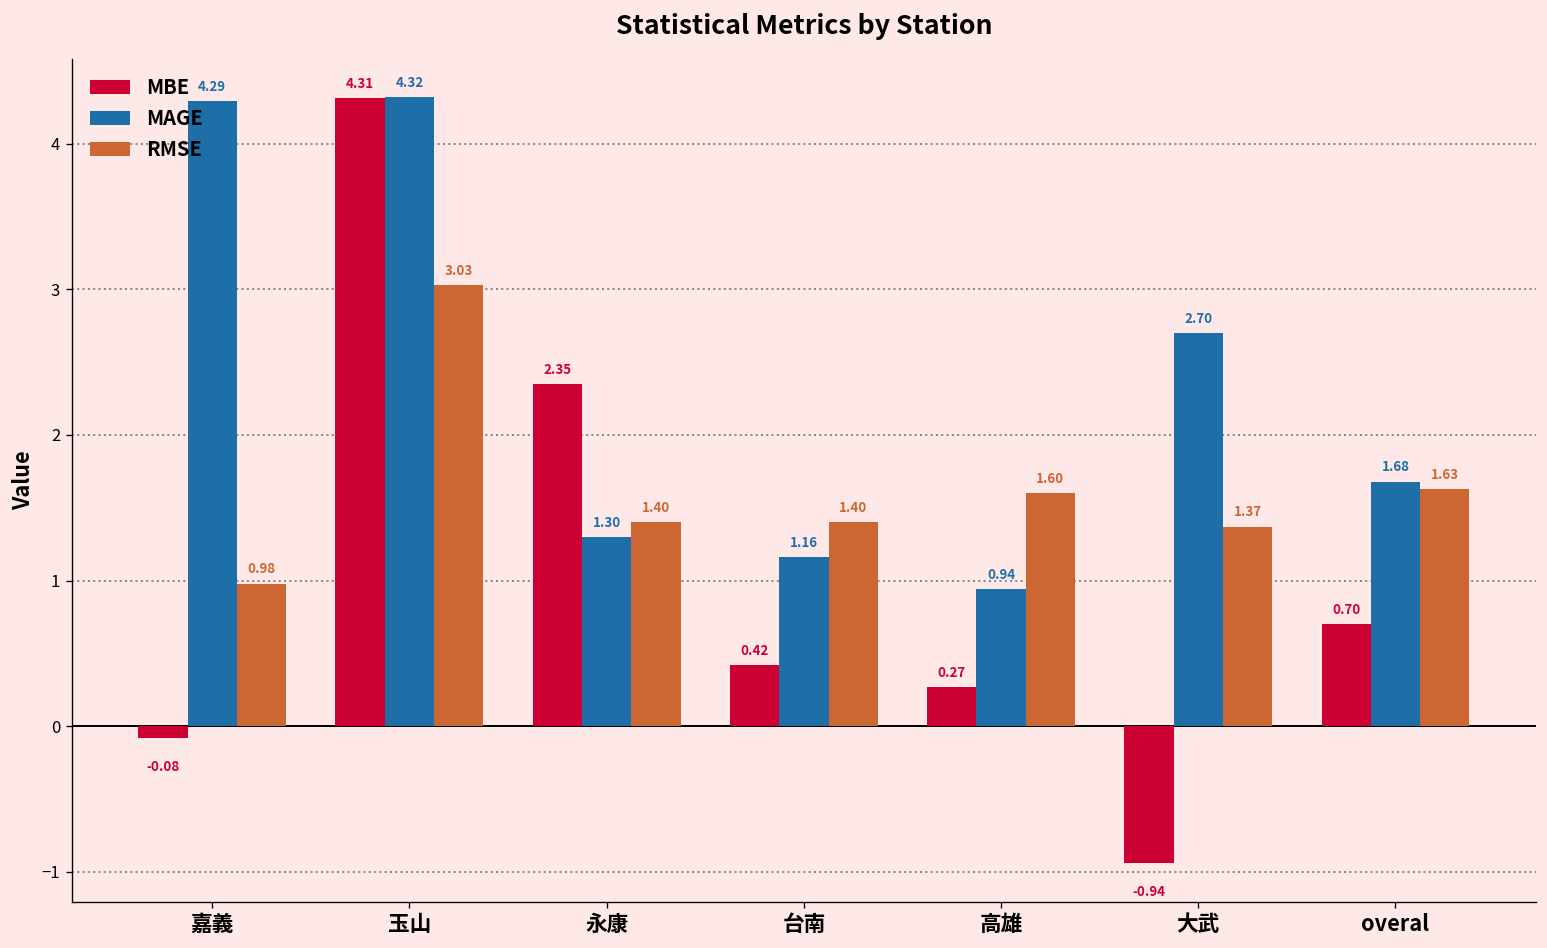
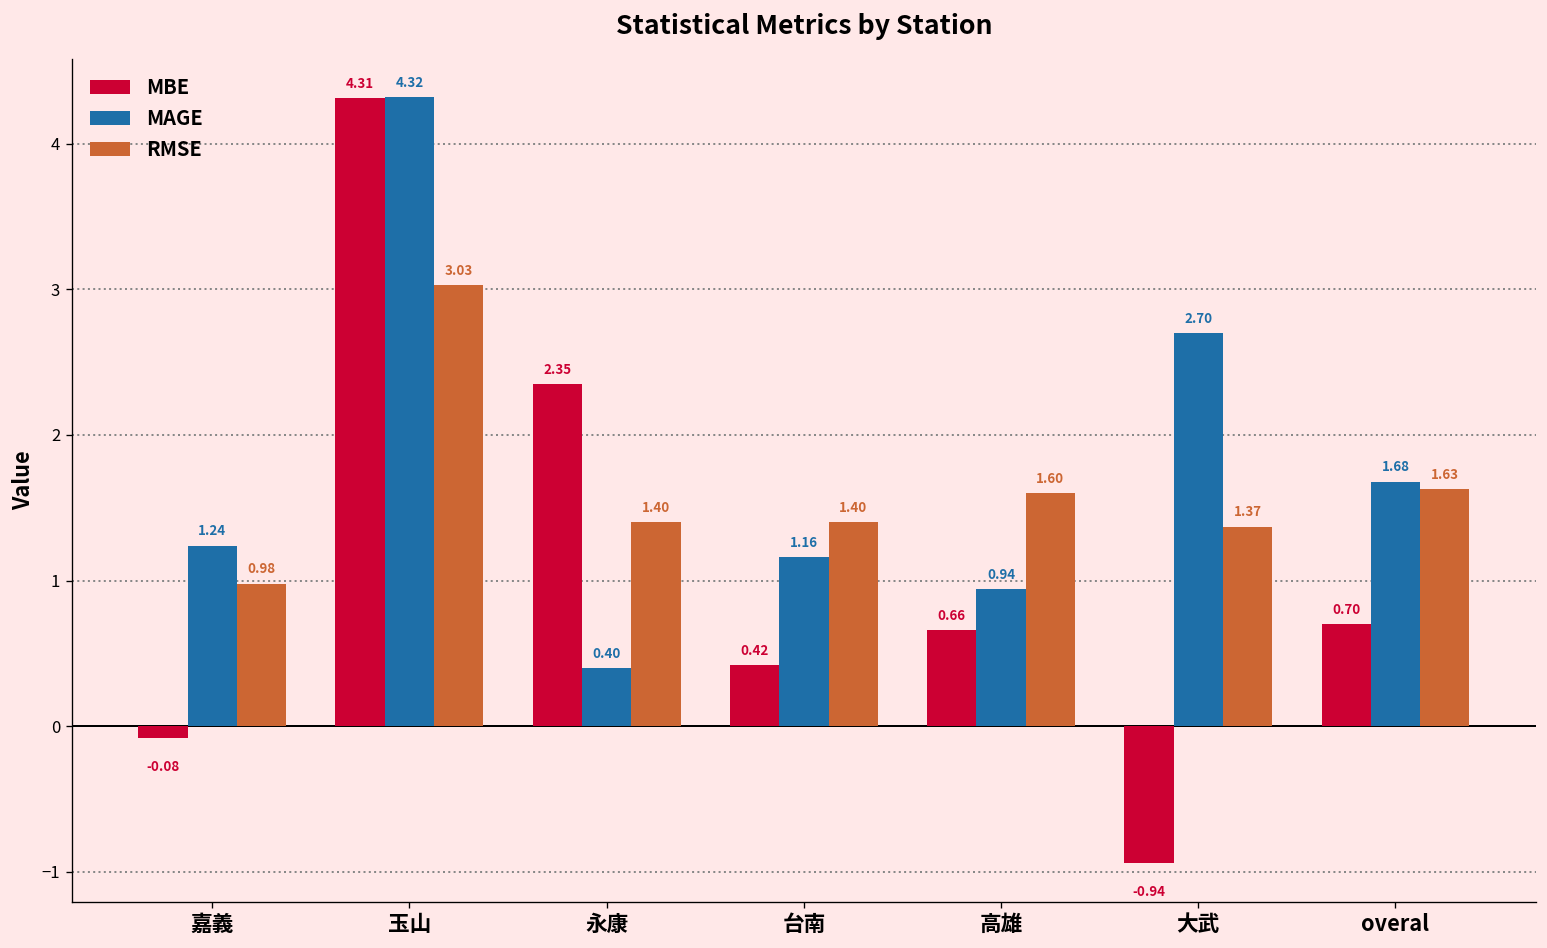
  {
    "MBE": {
      "嘉義": -0.08,
      "玉山": 4.31,
      "永康": 2.35,
      "台南": 0.42,
-     "高雄": 0.27,
+     "高雄": 0.66,
      "大武": -0.94,
      "overal": 0.70
    },
    "MAGE": {
-     "嘉義": 4.29,
+     "嘉義": 1.24,
      "玉山": 4.32,
-     "永康": 1.30,
+     "永康": 0.40,
      "台南": 1.16,
      "高雄": 0.94,
      "大武": 2.70,
      "overal": 1.68
    },
    "RMSE": {
      "嘉義": 0.98,
      "玉山": 3.03,
      "永康": 1.40,
      "台南": 1.40,
      "高雄": 1.60,
      "大武": 1.37,
      "overal": 1.63
    }
  }
